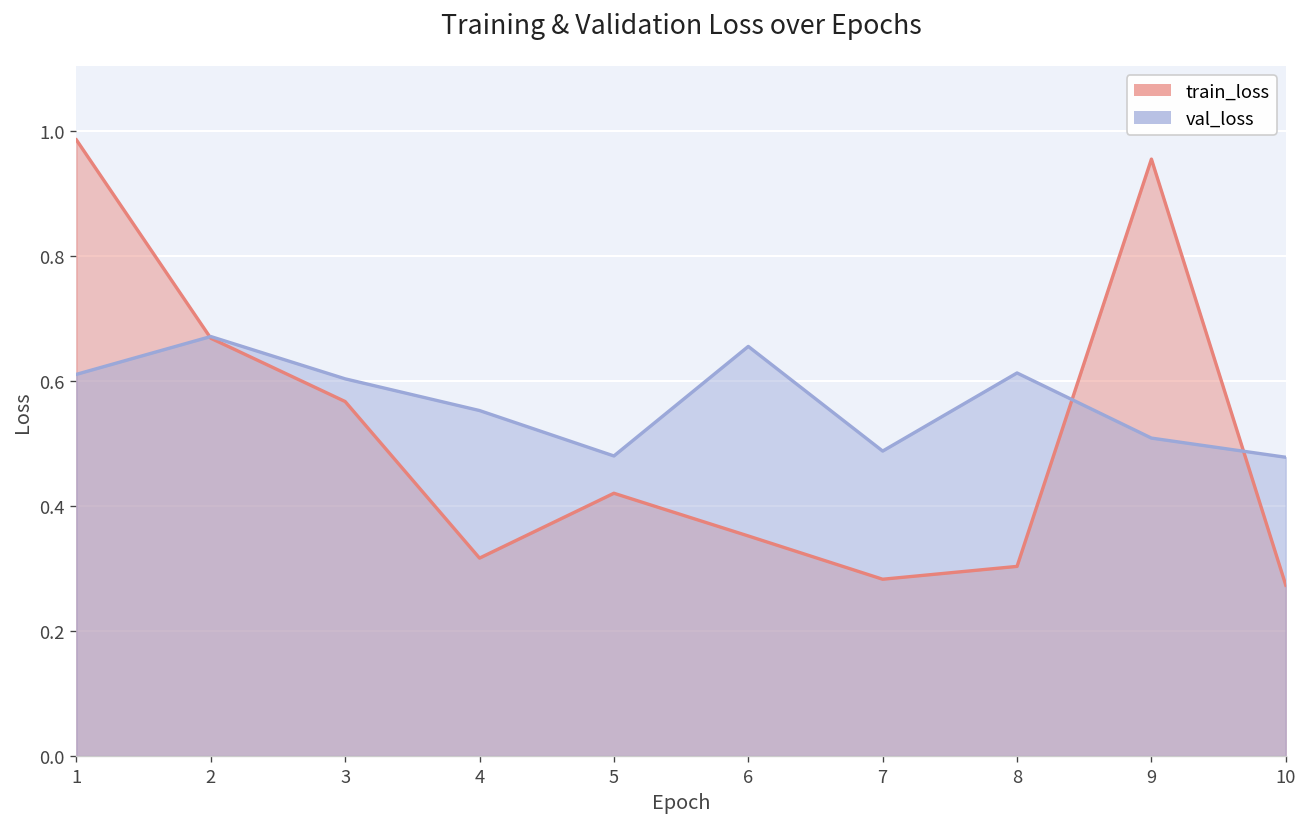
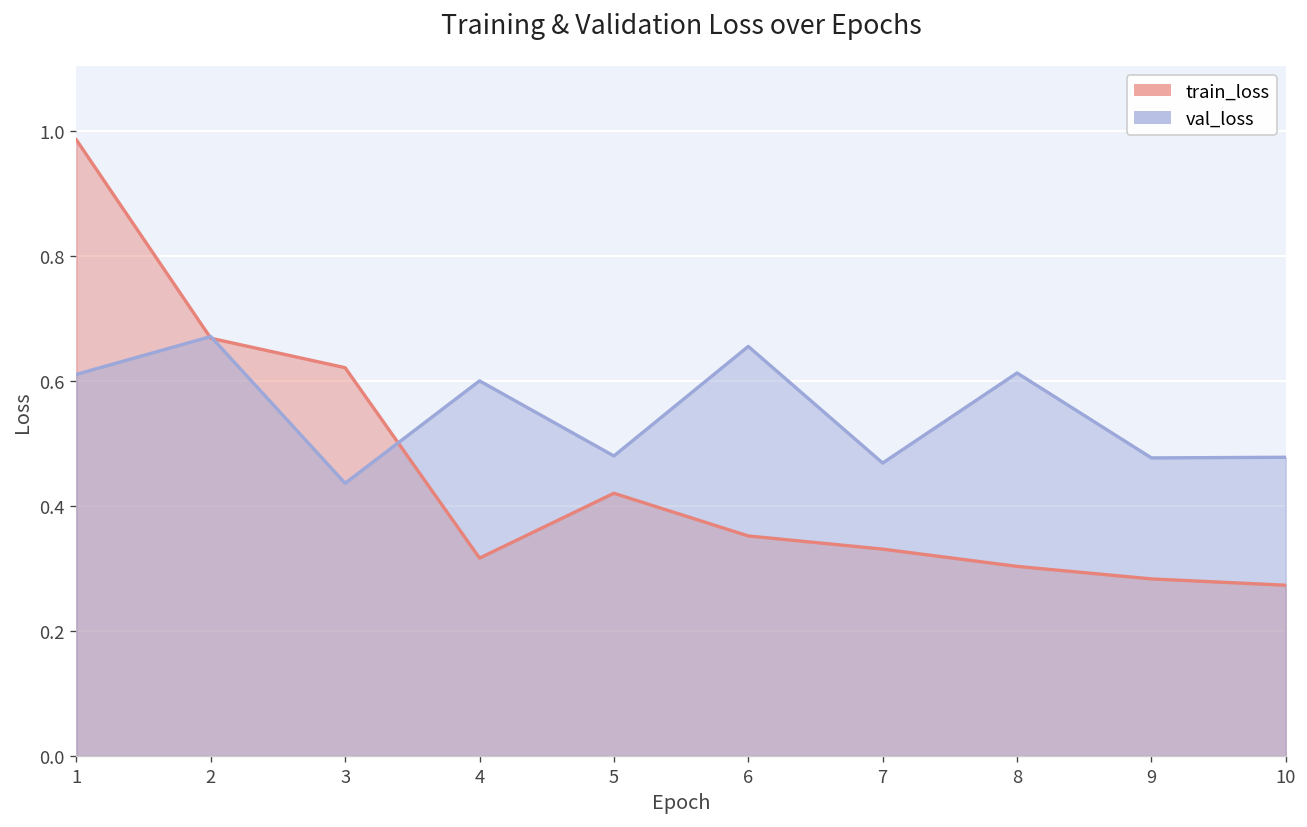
  {
    "train_loss": {
      "1": 0.99,
-     "3": 0.57,
+     "3": 0.62,
      "4": 0.32,
      "5": 0.42,
      "6": 0.35,
-     "7": 0.28,
+     "7": 0.33,
      "8": 0.30,
-     "9": 0.96,
+     "9": 0.28,
      "10": 0.27
    },
    "val_loss": {
      "1": 0.61,
-     "3": 0.60,
-     "4": 0.55,
+     "3": 0.44,
+     "4": 0.60,
      "5": 0.48,
      "6": 0.66,
-     "7": 0.49,
+     "7": 0.47,
      "8": 0.61,
-     "9": 0.51,
+     "9": 0.48,
      "10": 0.48
    }
  }
